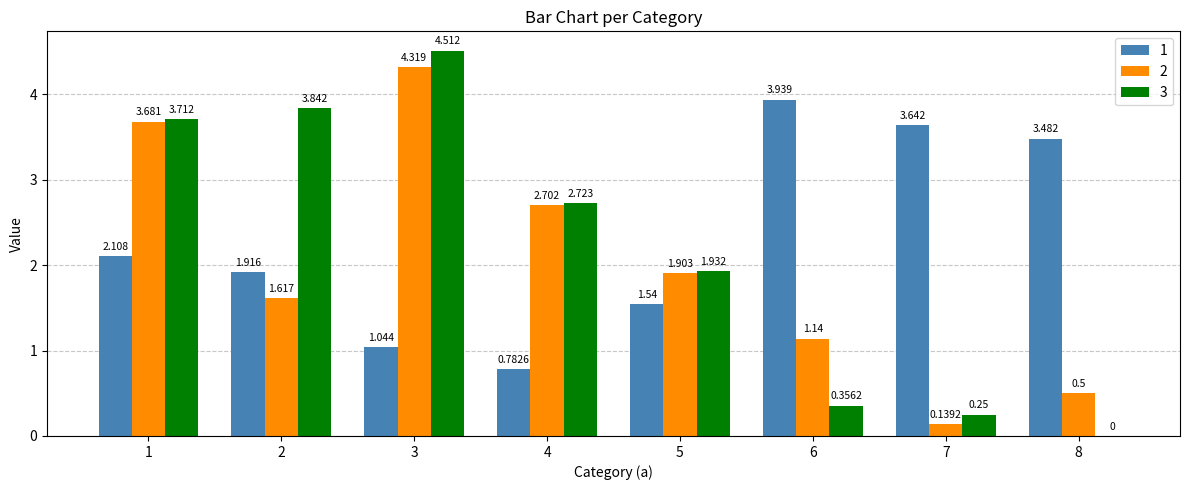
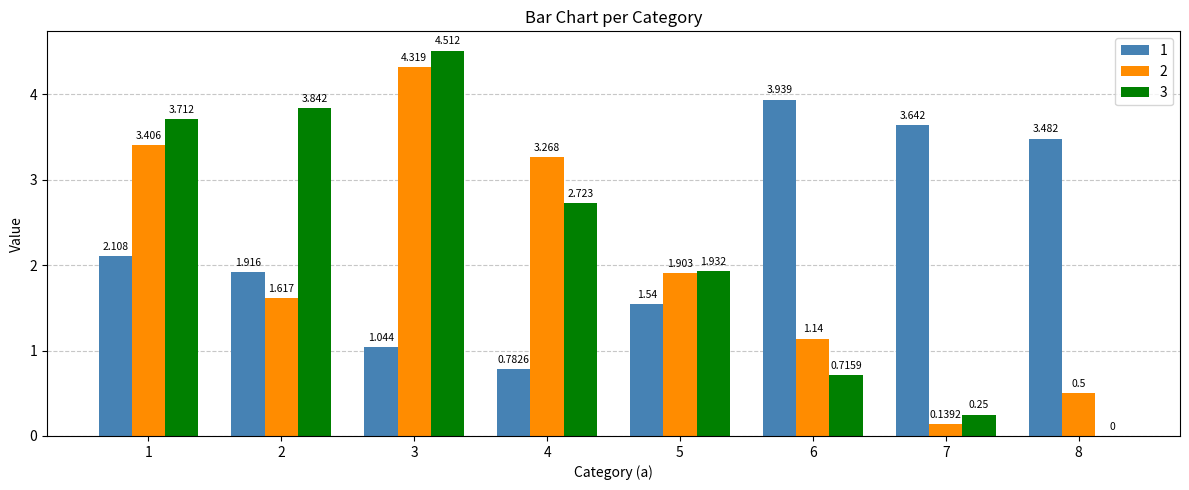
  {
    "1": {
      "1": 2.108,
      "2": 1.916,
      "3": 1.044,
      "4": 0.7826,
      "5": 1.54,
      "6": 3.939,
      "7": 3.642,
      "8": 3.482
    },
    "2": {
-     "1": 3.681,
+     "1": 3.406,
      "2": 1.617,
      "3": 4.319,
-     "4": 2.702,
+     "4": 3.268,
      "5": 1.903,
      "6": 1.14,
      "7": 0.1392,
      "8": 0.5
    },
    "3": {
      "1": 3.712,
      "2": 3.842,
      "3": 4.512,
      "4": 2.723,
      "5": 1.932,
-     "6": 0.3562,
+     "6": 0.7159,
      "7": 0.25,
      "8": 0
    }
  }
